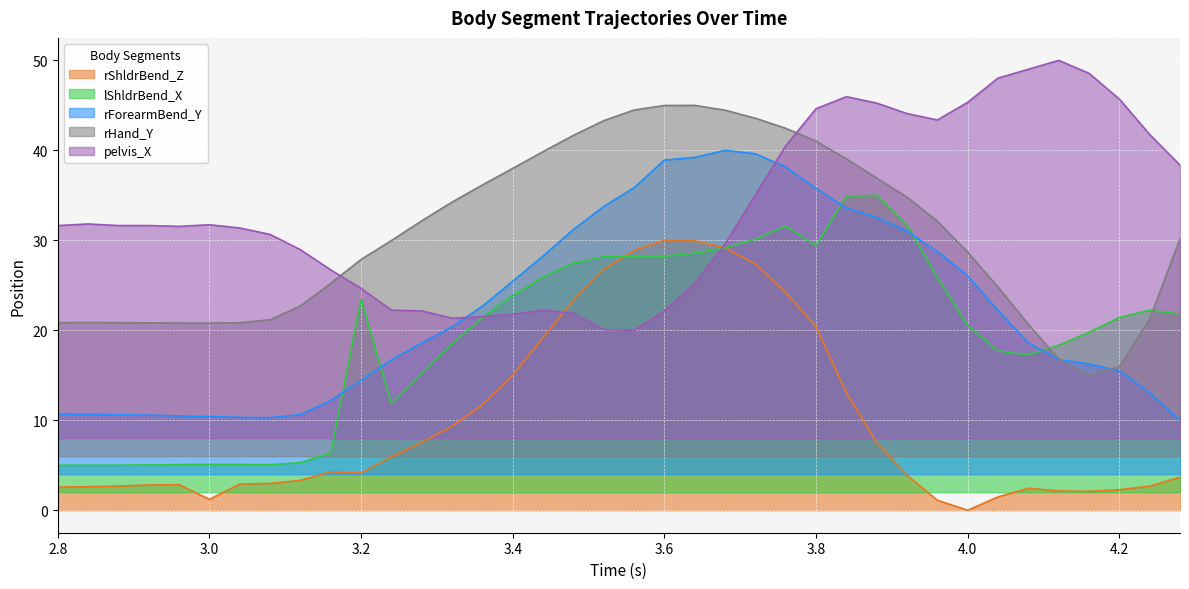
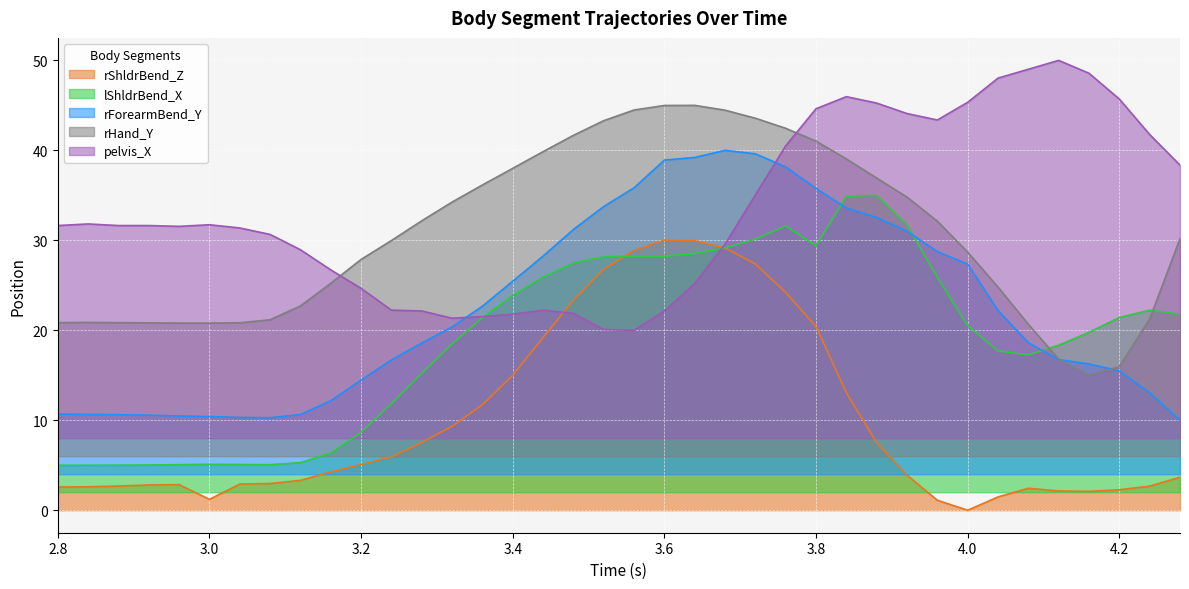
  {
    "rShldrBend_Z": {
      "2.8": 3,
      "3.0": 1,
-     "3.2": 4,
+     "3.2": 5,
      "3.4": 15,
      "3.6": 30,
      "3.8": 20,
      "4.0": 0,
      "4.2": 2
    },
    "lShldrBend_X": {
      "2.8": 5,
      "3.0": 5,
-     "3.2": 23,
+     "3.2": 9,
      "3.4": 24,
      "3.6": 28,
      "3.8": 29,
      "4.0": 21,
      "4.2": 21
    },
    "rForearmBend_Y": {
      "2.8": 11,
      "3.0": 10,
      "3.2": 14,
      "3.4": 25,
      "3.6": 39,
      "3.8": 36,
-     "4.0": 26,
+     "4.0": 27,
      "4.2": 15
    }
  }
